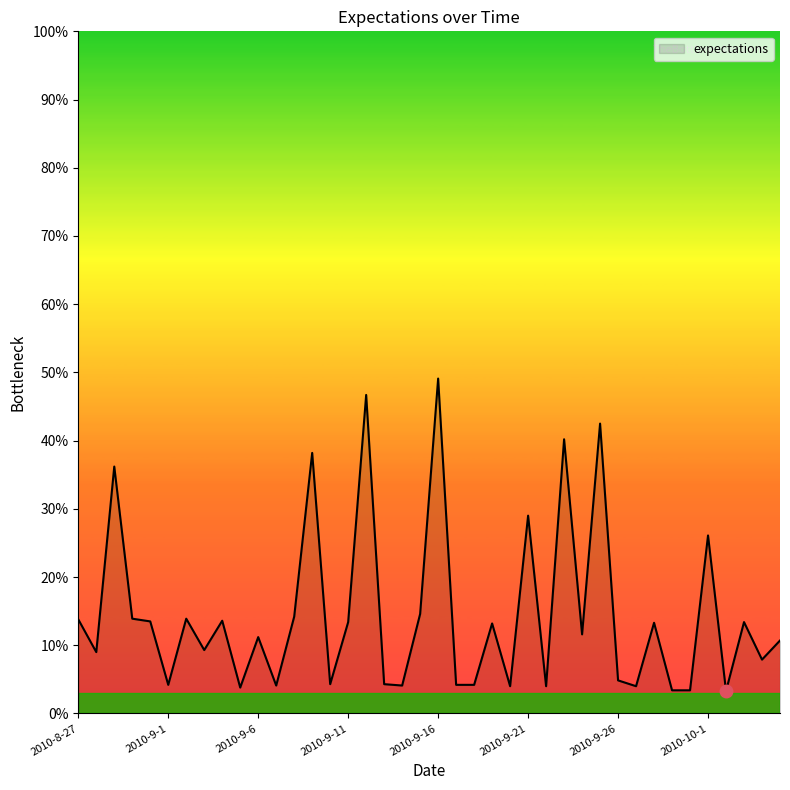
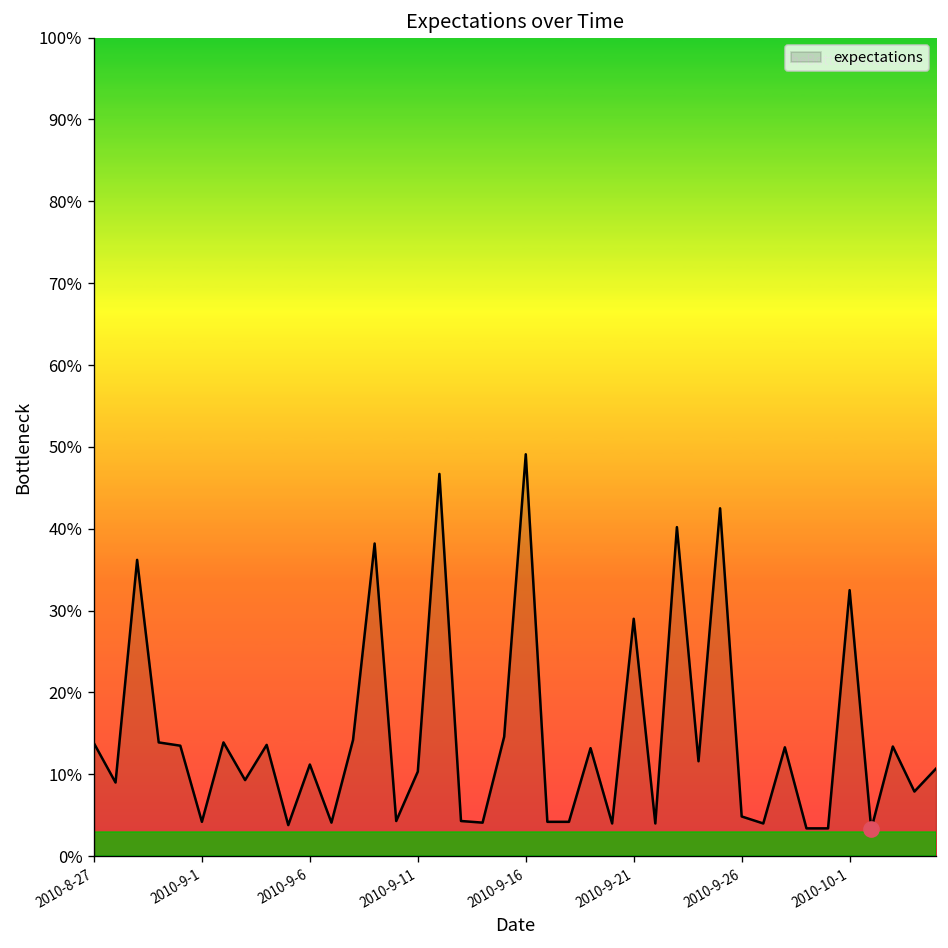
  {
    "expectations": {
      "2010-8-27": "14%",
      "2010-9-1": "4%",
      "2010-9-6": "11%",
-     "2010-9-11": "13%",
+     "2010-9-11": "10%",
      "2010-9-16": "49%",
      "2010-9-21": "29%",
      "2010-9-26": "5%",
-     "2010-10-1": "26%"
+     "2010-10-1": "33%"
    }
  }
